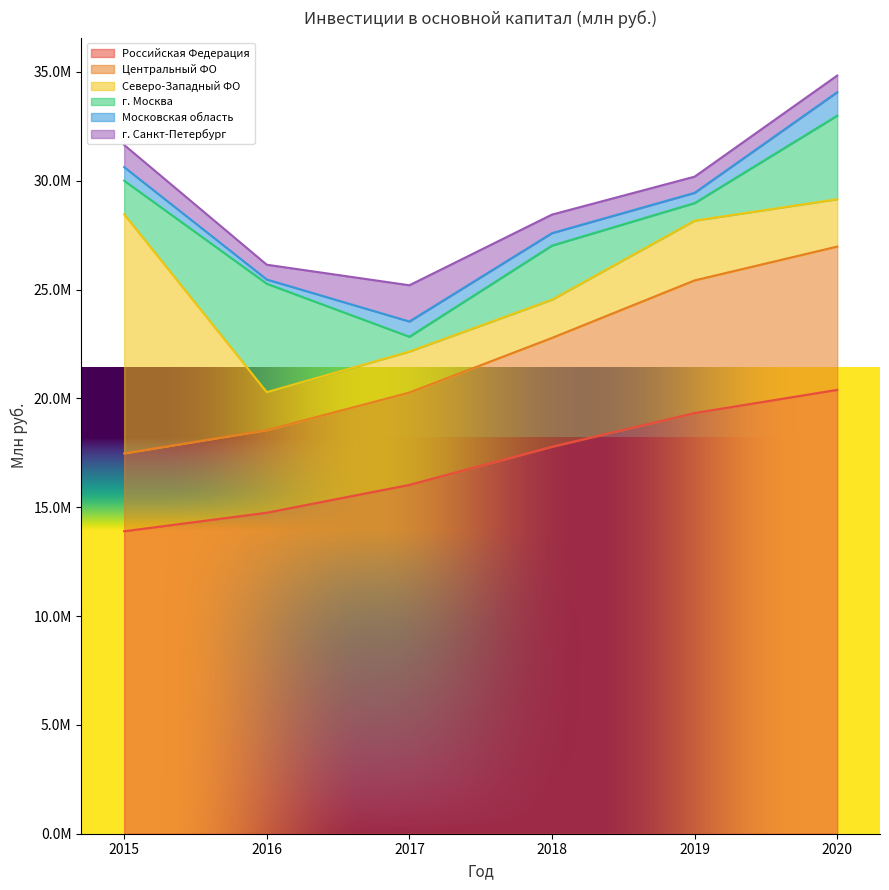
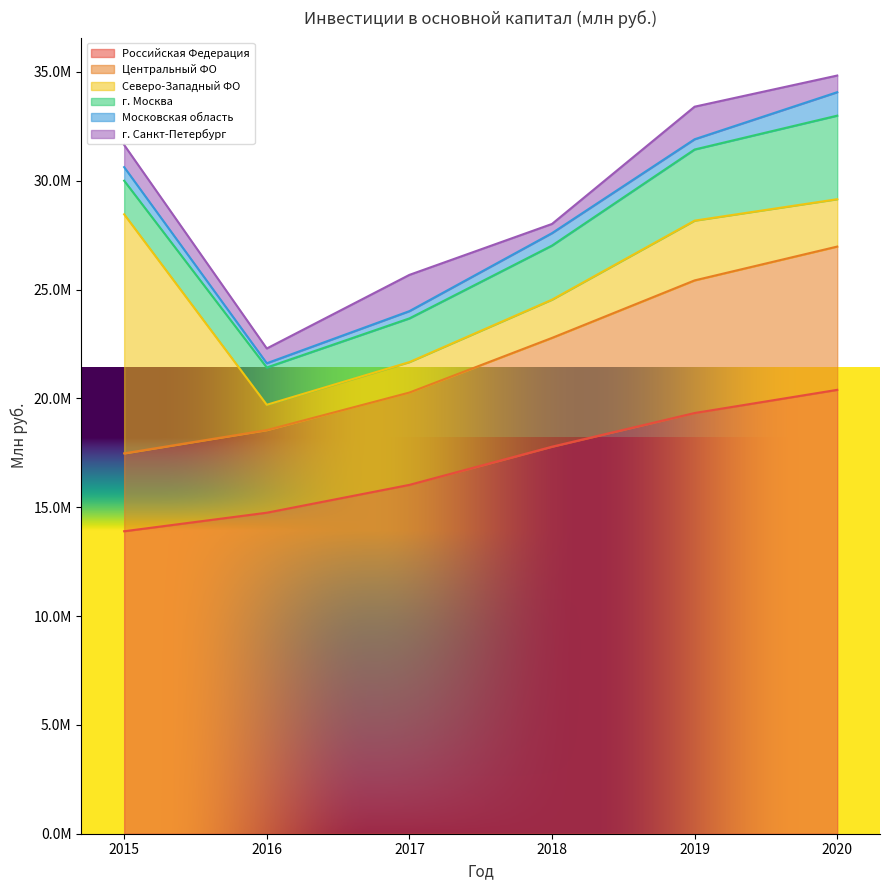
  {
    "Северо-Западный ФО": {
      "2015": 11000000,
-     "2016": 1700000,
-     "2017": 1900000,
+     "2016": 1200000,
+     "2017": 1400000,
      "2018": 1800000,
      "2019": 2700000,
      "2020": 2200000
    },
    "г. Москва": {
      "2015": 1500000,
-     "2016": 5000000,
-     "2017": 700000,
+     "2016": 1700000,
+     "2017": 2000000,
      "2018": 2500000,
-     "2019": 800000,
+     "2019": 3300000,
      "2020": 3800000
    },
    "Московская область": {
      "2015": 600000,
      "2016": 200000,
-     "2017": 700000,
+     "2017": 300000,
      "2018": 600000,
      "2019": 500000,
      "2020": 1100000
    },
    "г. Санкт-Петербург": {
      "2015": 1000000,
      "2016": 700000,
      "2017": 1700000,
-     "2018": 900000,
-     "2019": 700000,
+     "2018": 400000,
+     "2019": 1500000,
      "2020": 800000
    }
  }
